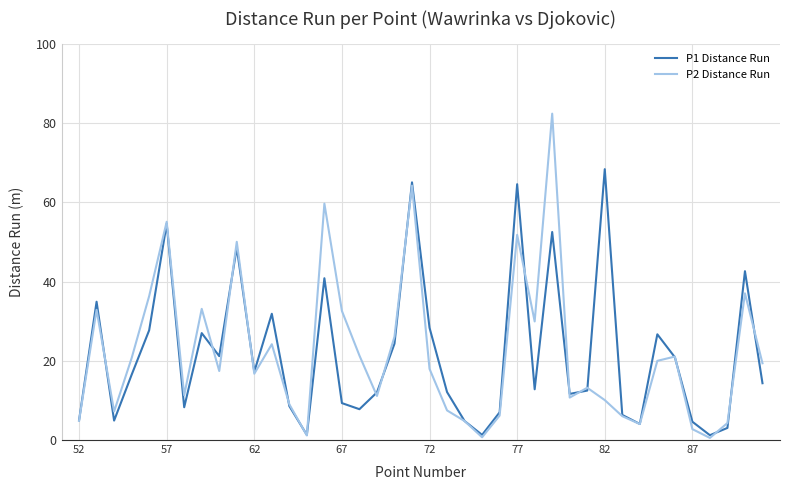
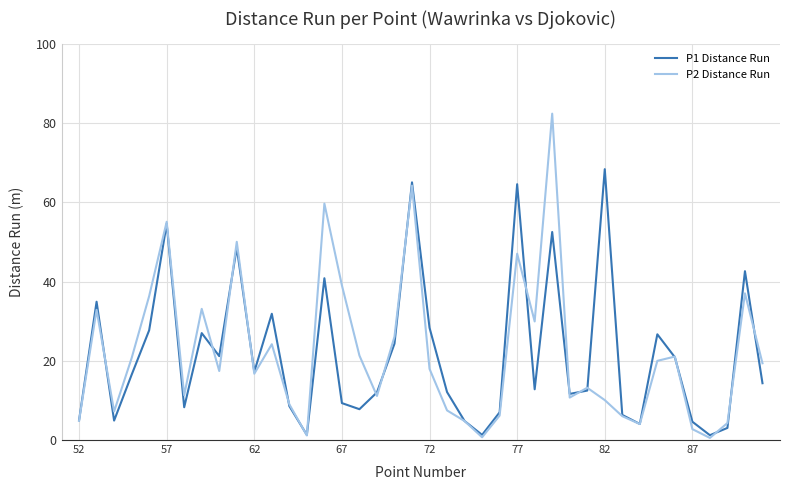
  {
    "P1 Distance Run": {
      "67": 9,
      "72": 28,
      "77": 65,
      "82": 68,
      "87": 5
    },
    "P2 Distance Run": {
-     "67": 33,
+     "67": 39,
      "72": 18,
-     "77": 52,
+     "77": 47,
      "82": 10,
      "87": 3
    }
  }
